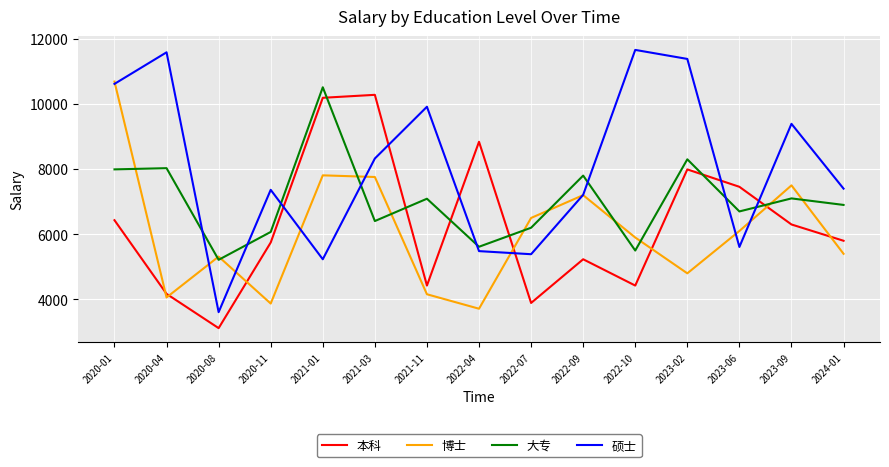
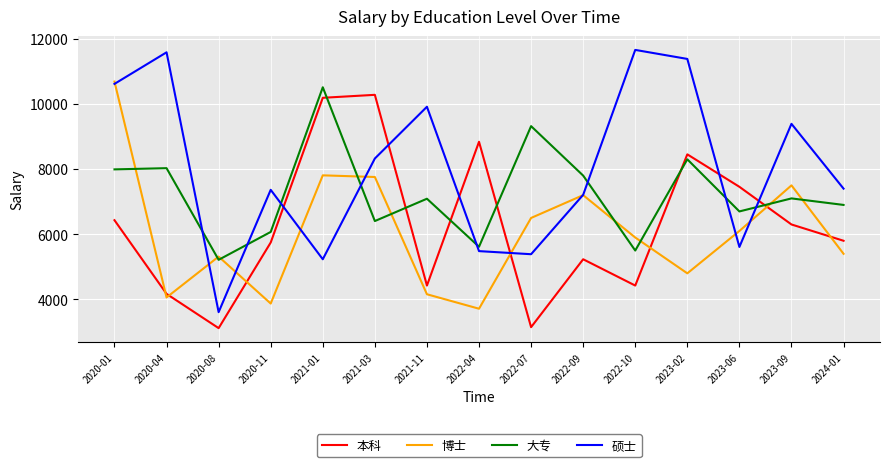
  {
    "本科": {
      "2020-01": 6400,
      "2020-04": 4200,
      "2020-08": 3100,
      "2020-11": 5700,
      "2021-01": 10200,
      "2021-03": 10300,
      "2021-11": 4400,
      "2022-04": 8800,
-     "2022-07": 3900,
+     "2022-07": 3100,
      "2022-09": 5200,
      "2022-10": 4400,
-     "2023-02": 8000,
+     "2023-02": 8500,
      "2023-06": 7500,
      "2023-09": 6300,
      "2024-01": 5800
    },
    "博士": {
      "2020-04": 4100,
      "2020-08": 5300,
      "2020-11": 3900,
      "2021-01": 7800,
      "2021-03": 7800,
      "2021-11": 4200,
      "2022-04": 3700,
      "2022-07": 6500,
      "2022-10": 5900,
      "2023-02": 4800,
      "2023-06": 6100,
      "2023-09": 7500,
      "2024-01": 5400
    },
    "大专": {
      "2020-01": 8000,
      "2020-04": 8000,
      "2020-08": 5200,
      "2020-11": 6100,
      "2021-01": 10500,
      "2021-03": 6400,
      "2021-11": 7100,
      "2022-04": 5600,
-     "2022-07": 6200,
+     "2022-07": 9300,
      "2022-09": 7800,
      "2022-10": 5500,
      "2023-02": 8300,
      "2023-06": 6700,
      "2023-09": 7100,
      "2024-01": 6900
    },
    "硕士": {
      "2020-04": 11600,
      "2020-08": 3600,
      "2020-11": 7400,
      "2021-01": 5200,
      "2021-03": 8300,
      "2021-11": 9900,
      "2022-04": 5500,
      "2022-07": 5400,
      "2022-10": 11700,
      "2023-02": 11400,
      "2023-06": 5600,
      "2023-09": 9400,
      "2024-01": 7400
    }
  }
